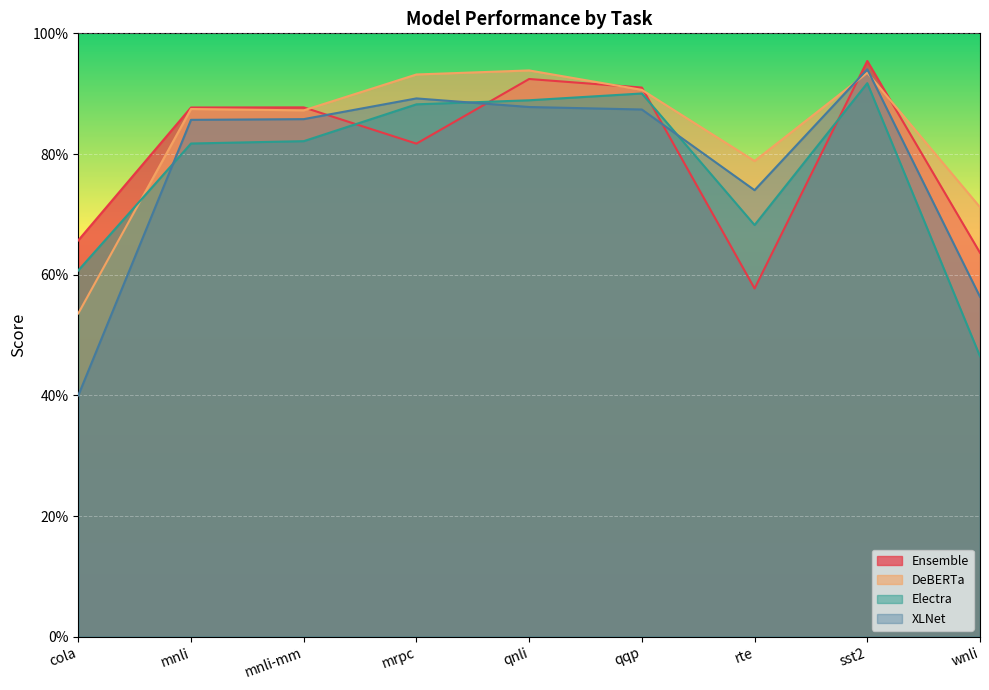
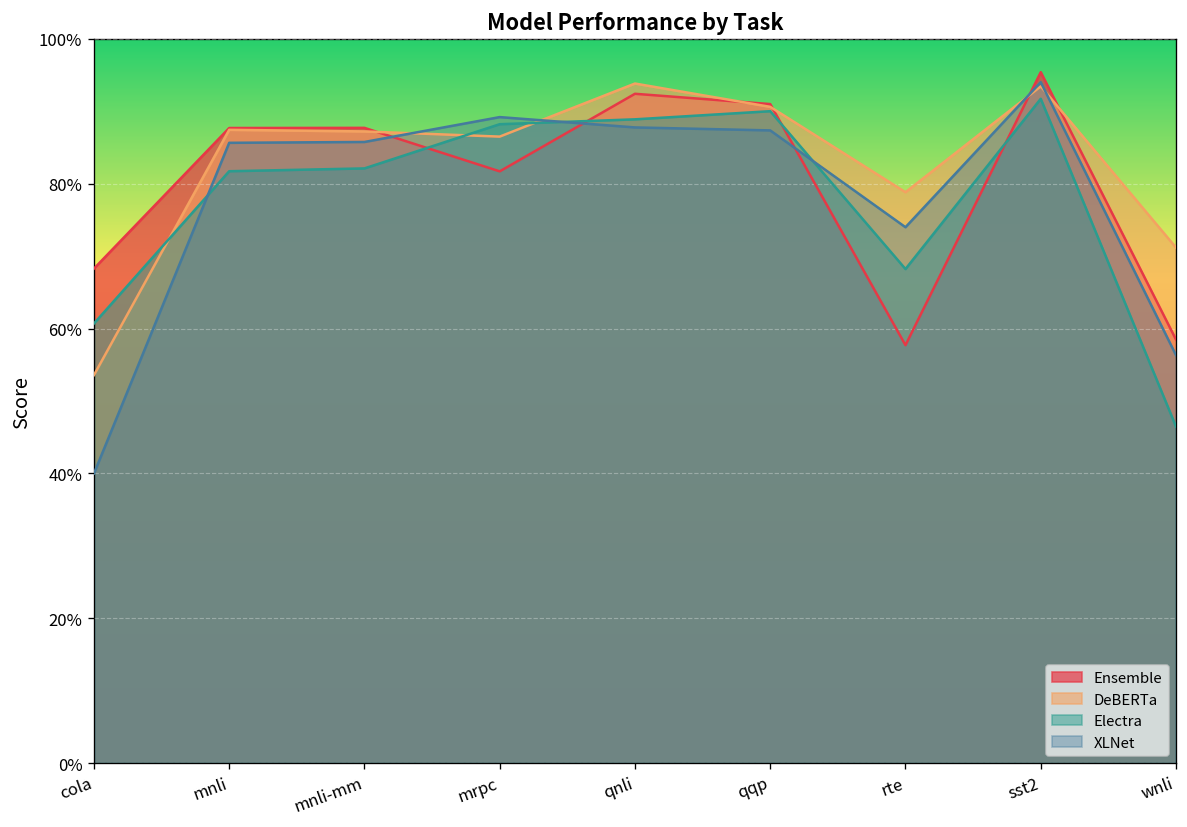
  {
    "Ensemble": {
-     "cola": "66%",
+     "cola": "68%",
      "mnli-mm": "88%",
      "mrpc": "82%",
      "qnli": "92%",
      "rte": "58%",
      "sst2": "95%",
-     "wnli": "64%"
+     "wnli": "58%"
    },
    "DeBERTa": {
      "cola": "54%",
      "mnli-mm": "87%",
-     "mrpc": "93%",
+     "mrpc": "87%",
      "qnli": "94%",
      "rte": "79%",
      "sst2": "93%",
      "wnli": "71%"
    }
  }
